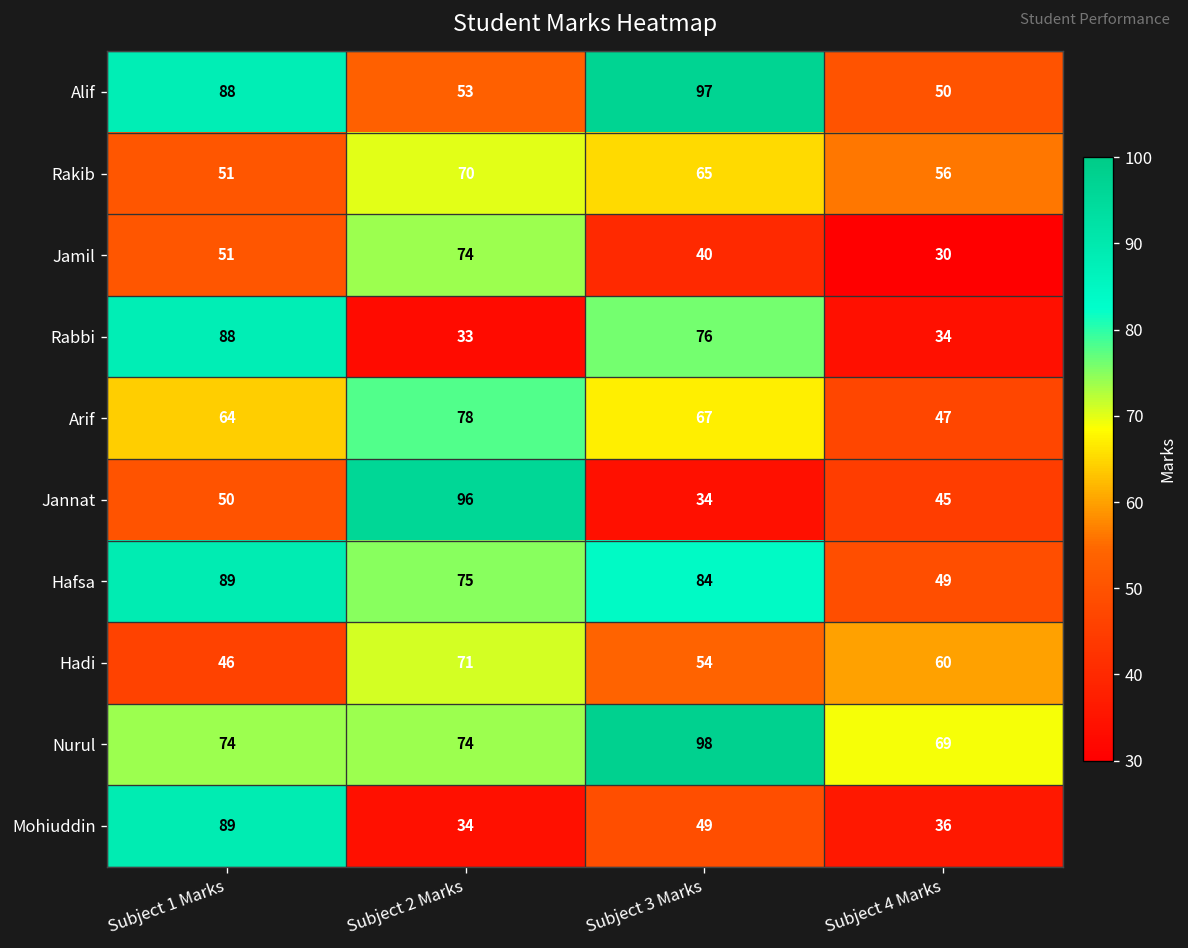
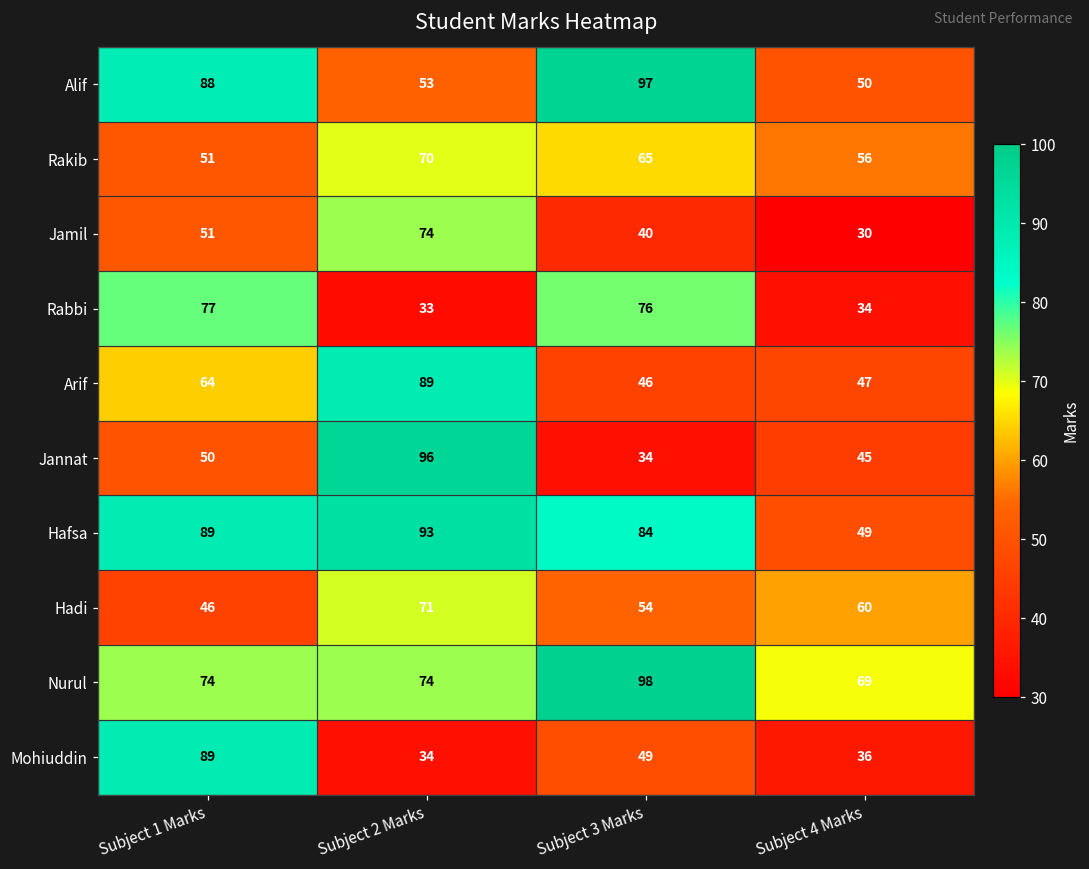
  {
    "Alif": {
      "Subject 1 Marks": 88,
      "Subject 2 Marks": 53,
      "Subject 3 Marks": 97,
      "Subject 4 Marks": 50
    },
    "Rakib": {
      "Subject 1 Marks": 51,
      "Subject 2 Marks": 70,
      "Subject 3 Marks": 65,
      "Subject 4 Marks": 56
    },
    "Jamil": {
      "Subject 1 Marks": 51,
      "Subject 2 Marks": 74,
      "Subject 3 Marks": 40,
      "Subject 4 Marks": 30
    },
    "Rabbi": {
-     "Subject 1 Marks": 88,
+     "Subject 1 Marks": 77,
      "Subject 2 Marks": 33,
      "Subject 3 Marks": 76,
      "Subject 4 Marks": 34
    },
    "Arif": {
      "Subject 1 Marks": 64,
-     "Subject 2 Marks": 78,
-     "Subject 3 Marks": 67,
+     "Subject 2 Marks": 89,
+     "Subject 3 Marks": 46,
      "Subject 4 Marks": 47
    },
    "Jannat": {
      "Subject 1 Marks": 50,
      "Subject 2 Marks": 96,
      "Subject 3 Marks": 34,
      "Subject 4 Marks": 45
    },
    "Hafsa": {
      "Subject 1 Marks": 89,
-     "Subject 2 Marks": 75,
+     "Subject 2 Marks": 93,
      "Subject 3 Marks": 84,
      "Subject 4 Marks": 49
    },
    "Hadi": {
      "Subject 1 Marks": 46,
      "Subject 2 Marks": 71,
      "Subject 3 Marks": 54,
      "Subject 4 Marks": 60
    },
    "Nurul": {
      "Subject 1 Marks": 74,
      "Subject 2 Marks": 74,
      "Subject 3 Marks": 98,
      "Subject 4 Marks": 69
    },
    "Mohiuddin": {
      "Subject 1 Marks": 89,
      "Subject 2 Marks": 34,
      "Subject 3 Marks": 49,
      "Subject 4 Marks": 36
    }
  }
